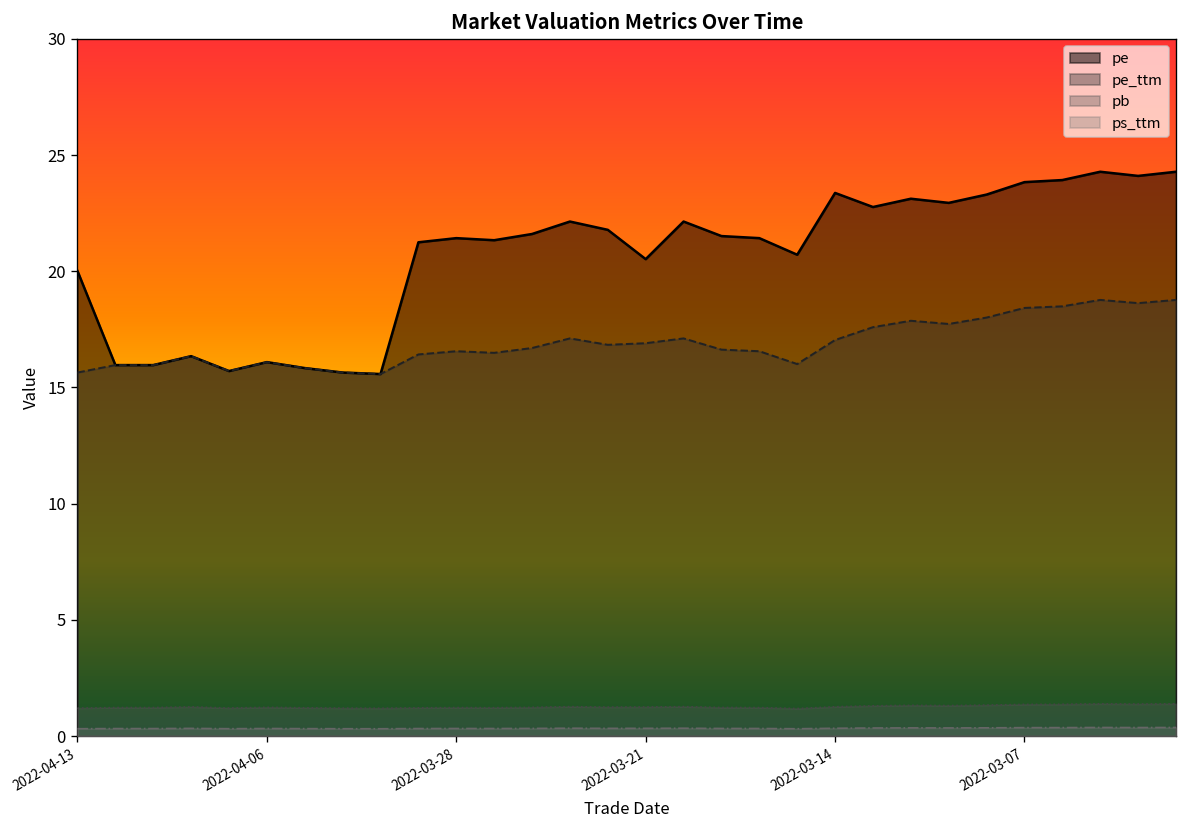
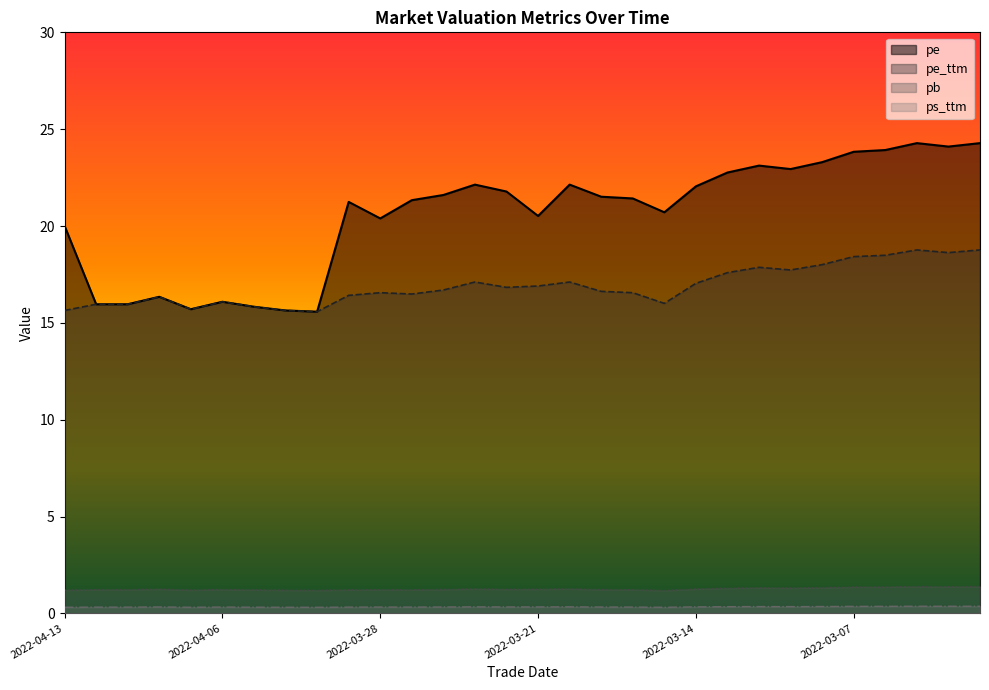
  {
    "pe": {
      "2022-04-13": 20.0,
-     "2022-03-28": 21.4,
+     "2022-03-28": 20.4,
      "2022-03-21": 20.5,
-     "2022-03-14": 23.4,
+     "2022-03-14": 22.0,
      "2022-03-07": 23.8
    }
  }
